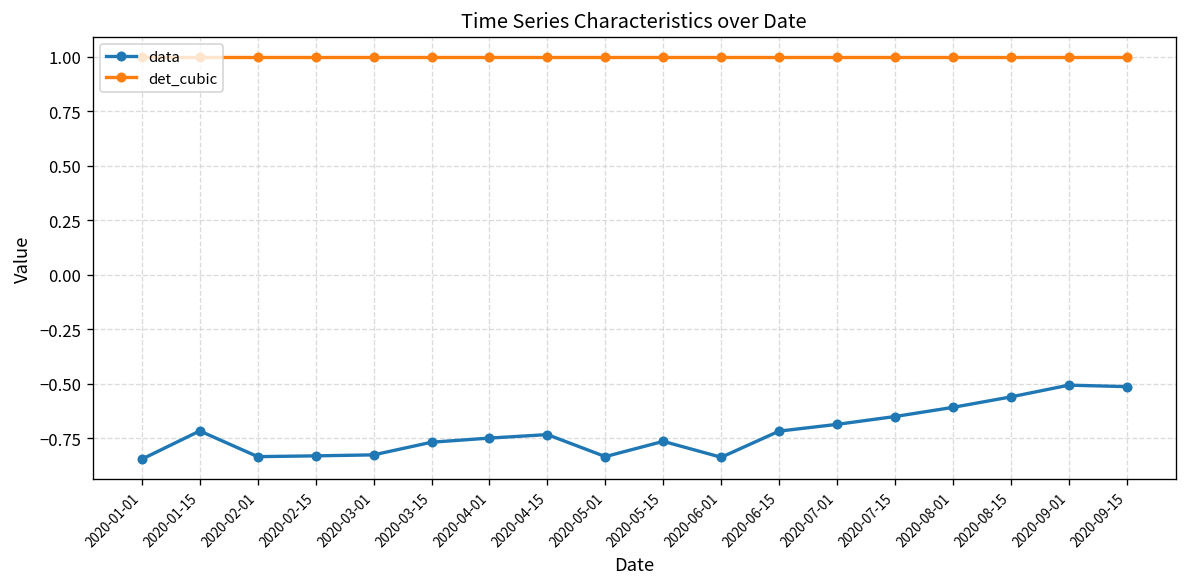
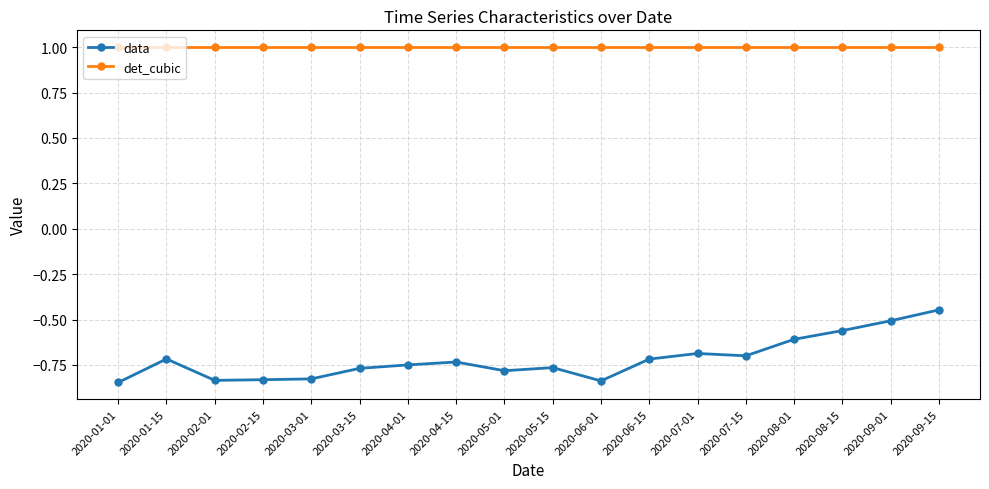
  {
    "data": {
      "2020-01-01": -0.85,
      "2020-01-15": -0.72,
      "2020-02-01": -0.84,
      "2020-02-15": -0.83,
      "2020-03-01": -0.83,
      "2020-03-15": -0.77,
      "2020-04-01": -0.75,
      "2020-04-15": -0.73,
-     "2020-05-01": -0.84,
+     "2020-05-01": -0.78,
      "2020-05-15": -0.77,
      "2020-06-01": -0.84,
      "2020-06-15": -0.72,
      "2020-07-01": -0.69,
-     "2020-07-15": -0.65,
+     "2020-07-15": -0.70,
      "2020-08-01": -0.61,
      "2020-08-15": -0.56,
      "2020-09-01": -0.51,
-     "2020-09-15": -0.51
+     "2020-09-15": -0.45
    },
    "det_cubic": {
      "2020-02-01": 1.00,
      "2020-02-15": 1.00,
      "2020-03-01": 1.00,
      "2020-03-15": 1.00,
      "2020-04-01": 1.00,
      "2020-04-15": 1.00,
      "2020-05-01": 1.00,
      "2020-05-15": 1.00,
      "2020-06-01": 1.00,
      "2020-06-15": 1.00,
      "2020-07-01": 1.00,
      "2020-07-15": 1.00,
      "2020-08-01": 1.00,
      "2020-08-15": 1.00,
      "2020-09-01": 1.00,
      "2020-09-15": 1.00
    }
  }
